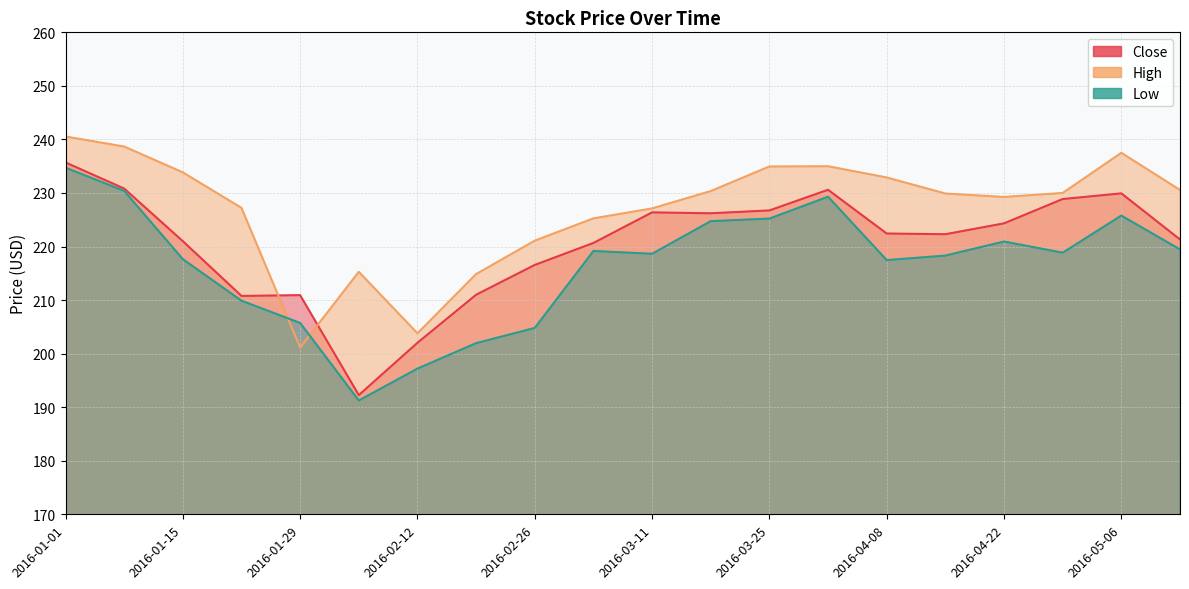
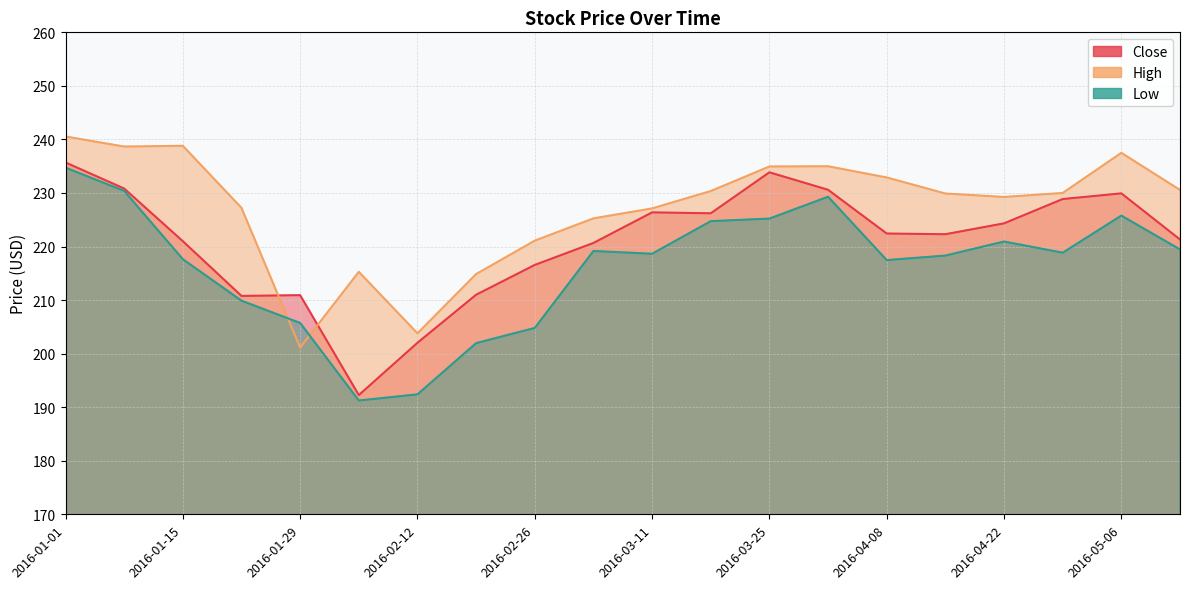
  {
    "Close": {
      "2016-01-01": 236,
      "2016-01-15": 221,
      "2016-01-29": 211,
      "2016-02-12": 202,
      "2016-02-26": 217,
      "2016-03-11": 226,
-     "2016-03-25": 227,
+     "2016-03-25": 234,
      "2016-04-08": 222,
      "2016-04-22": 224,
      "2016-05-06": 230
    },
    "High": {
      "2016-01-01": 241,
-     "2016-01-15": 234,
+     "2016-01-15": 239,
      "2016-01-29": 201,
      "2016-02-12": 204,
      "2016-02-26": 221,
      "2016-03-11": 227,
      "2016-03-25": 235,
      "2016-04-08": 233,
      "2016-04-22": 229,
      "2016-05-06": 238
    },
    "Low": {
      "2016-01-01": 235,
      "2016-01-15": 218,
      "2016-01-29": 206,
-     "2016-02-12": 197,
+     "2016-02-12": 192,
      "2016-02-26": 205,
      "2016-03-11": 219,
      "2016-03-25": 225,
      "2016-04-08": 217,
      "2016-04-22": 221,
      "2016-05-06": 226
    }
  }
